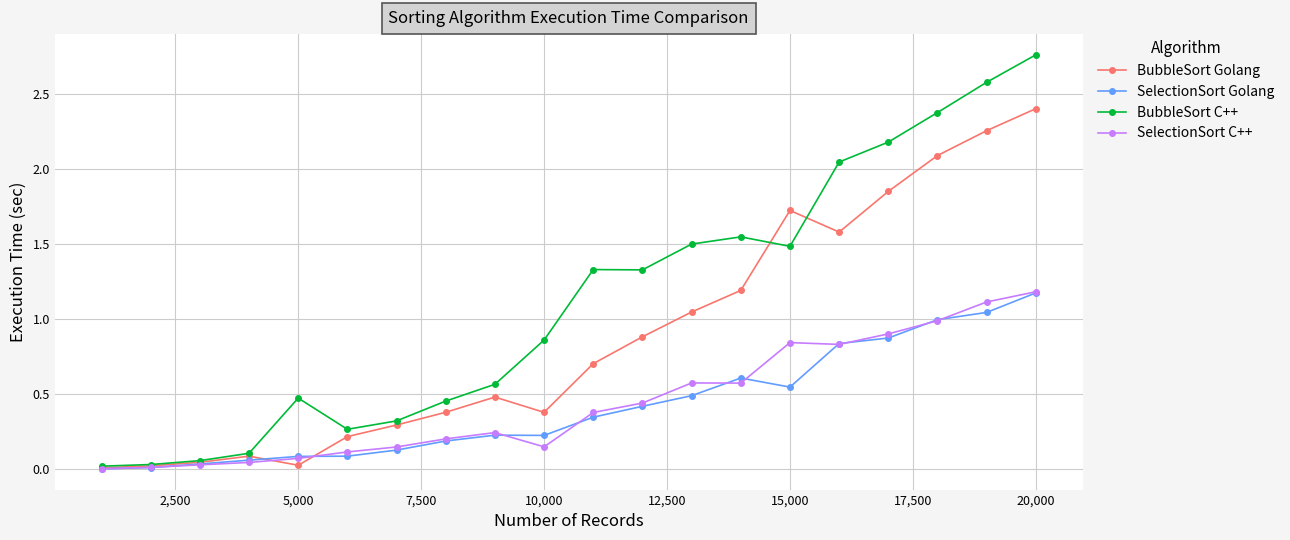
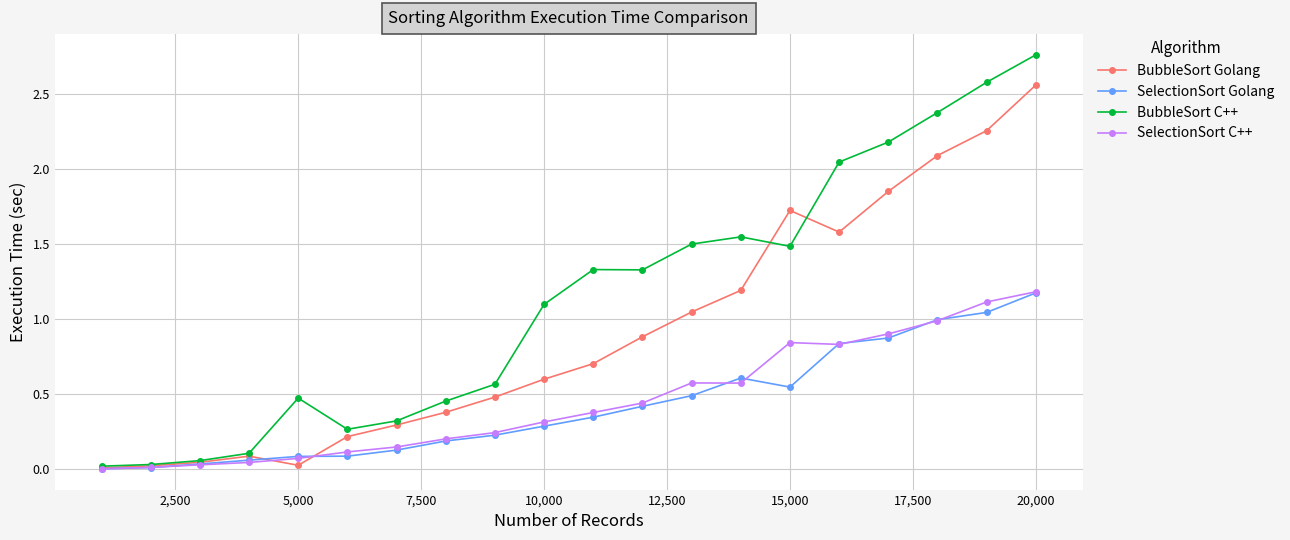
  {
    "BubbleSort Golang": {
      "5,000": 0.03,
-     "10,000": 0.38,
+     "10,000": 0.60,
      "15,000": 1.73,
-     "20,000": 2.40
+     "20,000": 2.56
    },
    "SelectionSort Golang": {
-     "10,000": 0.23,
+     "10,000": 0.29,
      "15,000": 0.55
    },
    "BubbleSort C++": {
      "5,000": 0.47,
-     "10,000": 0.86,
+     "10,000": 1.10,
      "15,000": 1.49,
      "20,000": 2.76
    },
    "SelectionSort C++": {
-     "10,000": 0.15,
+     "10,000": 0.32,
      "15,000": 0.84
    }
  }
